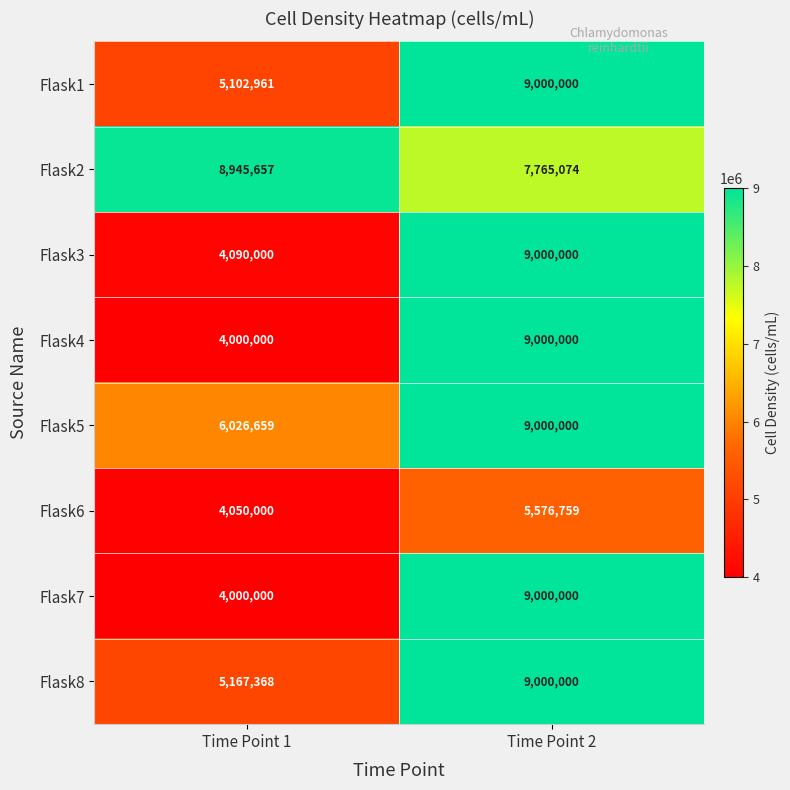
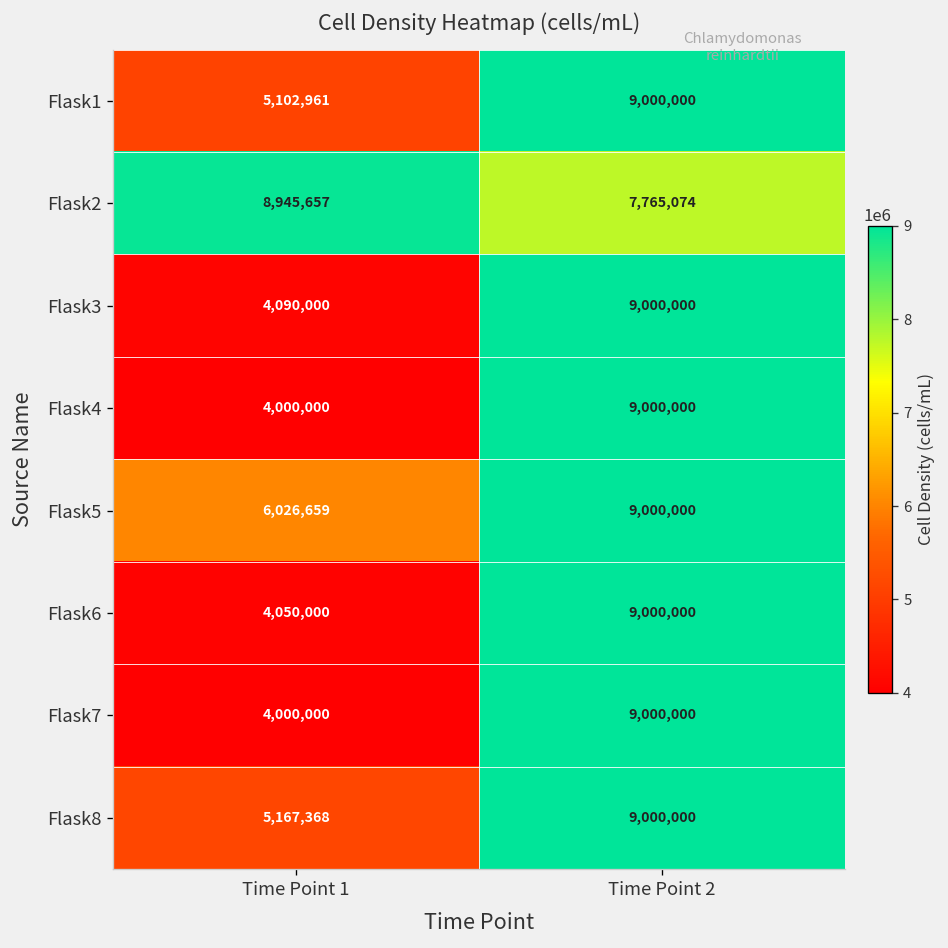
  {
    "Flask1": {
      "Time Point 1": "5,102,961",
      "Time Point 2": "9,000,000"
    },
    "Flask2": {
      "Time Point 1": "8,945,657",
      "Time Point 2": "7,765,074"
    },
    "Flask3": {
      "Time Point 1": "4,090,000",
      "Time Point 2": "9,000,000"
    },
    "Flask4": {
      "Time Point 1": "4,000,000",
      "Time Point 2": "9,000,000"
    },
    "Flask5": {
      "Time Point 1": "6,026,659",
      "Time Point 2": "9,000,000"
    },
    "Flask6": {
      "Time Point 1": "4,050,000",
-     "Time Point 2": "5,576,759"
+     "Time Point 2": "9,000,000"
    },
    "Flask7": {
      "Time Point 1": "4,000,000",
      "Time Point 2": "9,000,000"
    },
    "Flask8": {
      "Time Point 1": "5,167,368",
      "Time Point 2": "9,000,000"
    }
  }
